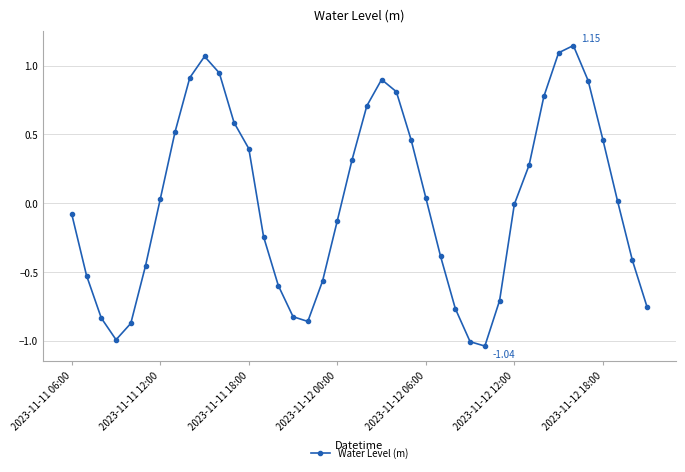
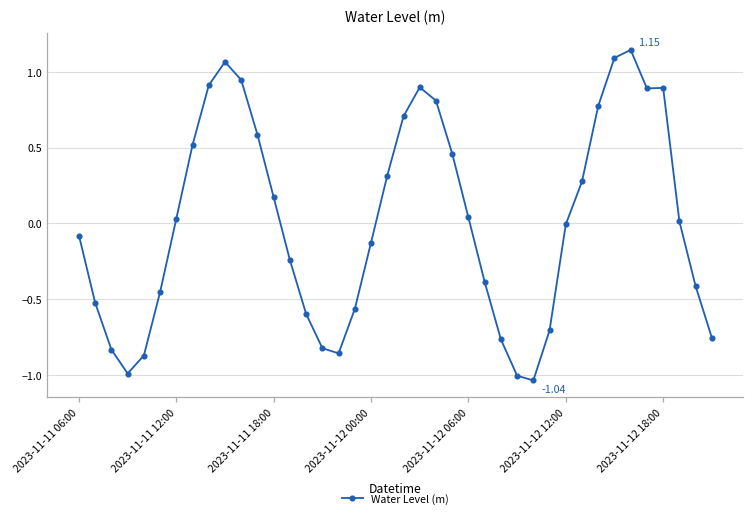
  {
    "2023-11-11 06:00": -0.08,
    "2023-11-11 12:00": 0.03,
-   "2023-11-11 18:00": 0.40,
+   "2023-11-11 18:00": 0.17,
    "2023-11-12 00:00": -0.13,
    "2023-11-12 06:00": 0.04,
    "2023-11-12 12:00": -0.01,
-   "2023-11-12 18:00": 0.46
+   "2023-11-12 18:00": 0.89
  }
